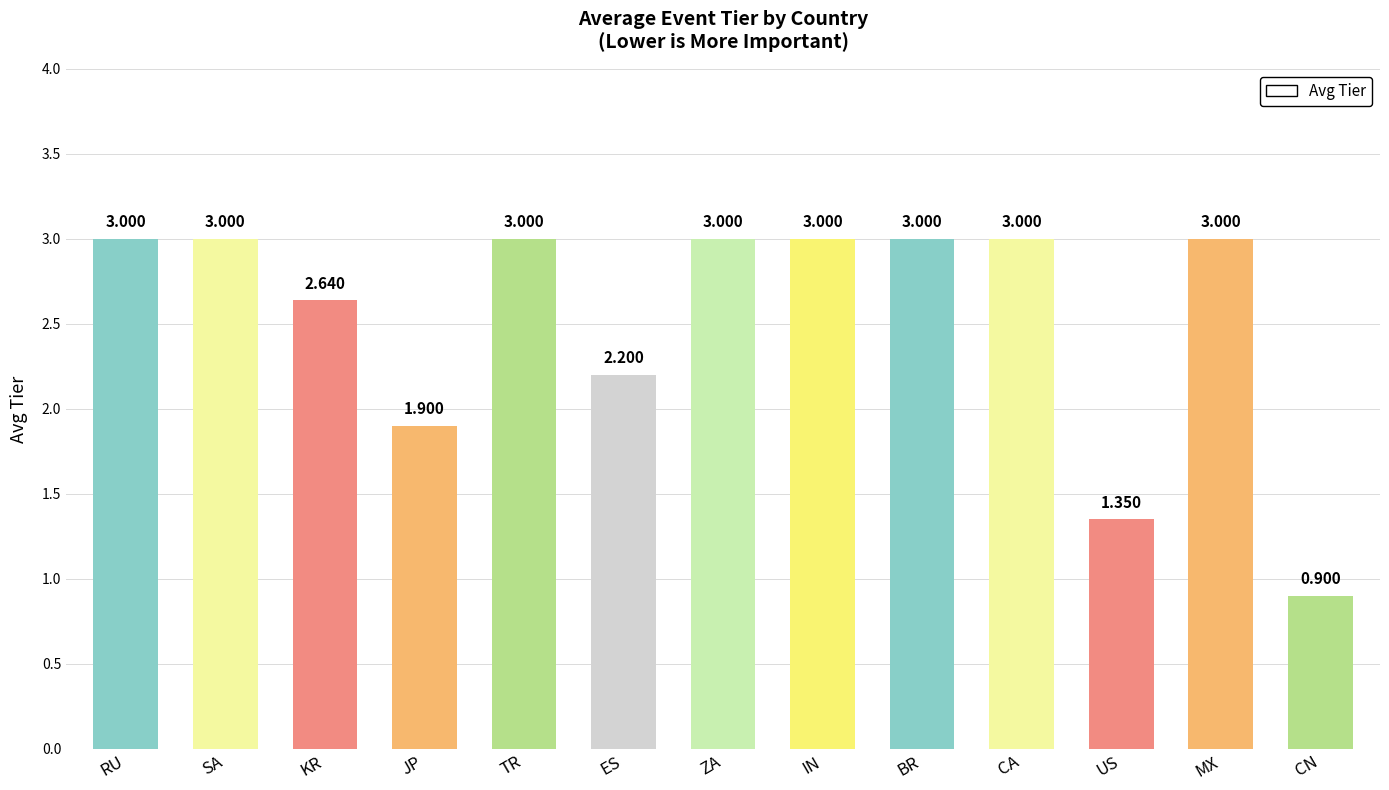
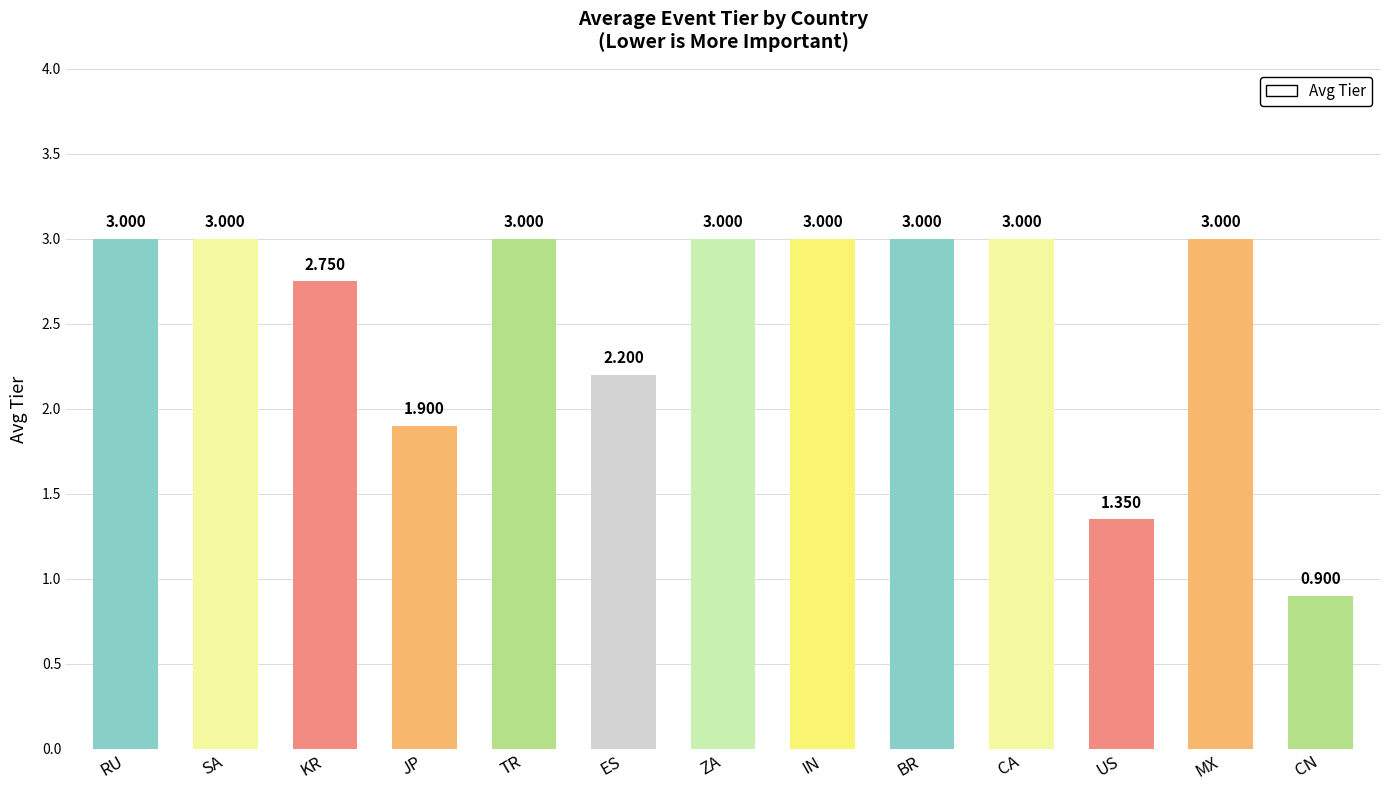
  {
    "RU": 3.000,
    "SA": 3.000,
-   "KR": 2.640,
+   "KR": 2.750,
    "JP": 1.900,
    "TR": 3.000,
    "ES": 2.200,
    "ZA": 3.000,
    "IN": 3.000,
    "BR": 3.000,
    "CA": 3.000,
    "US": 1.350,
    "MX": 3.000,
    "CN": 0.900
  }
